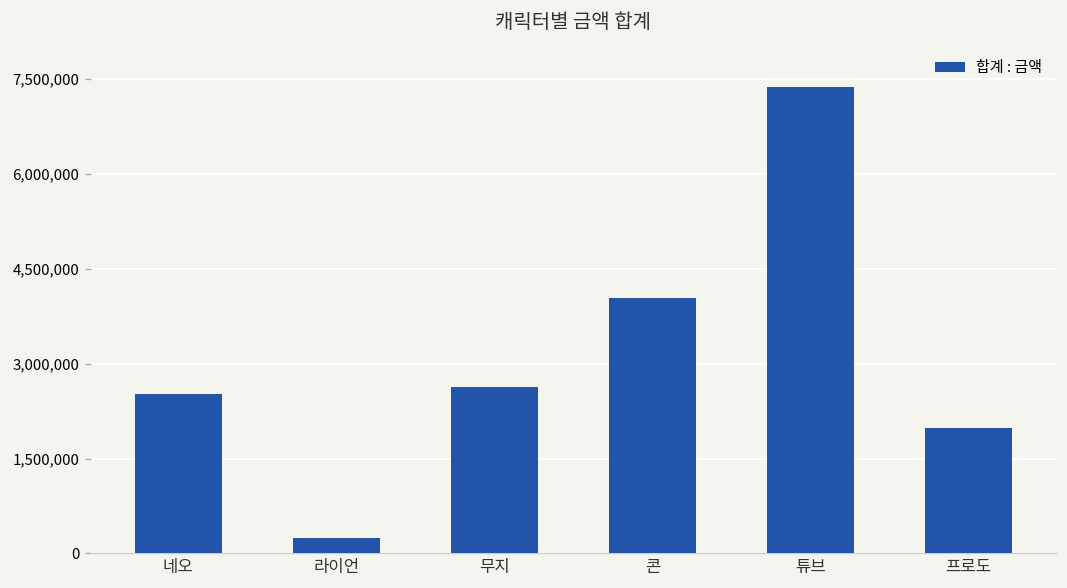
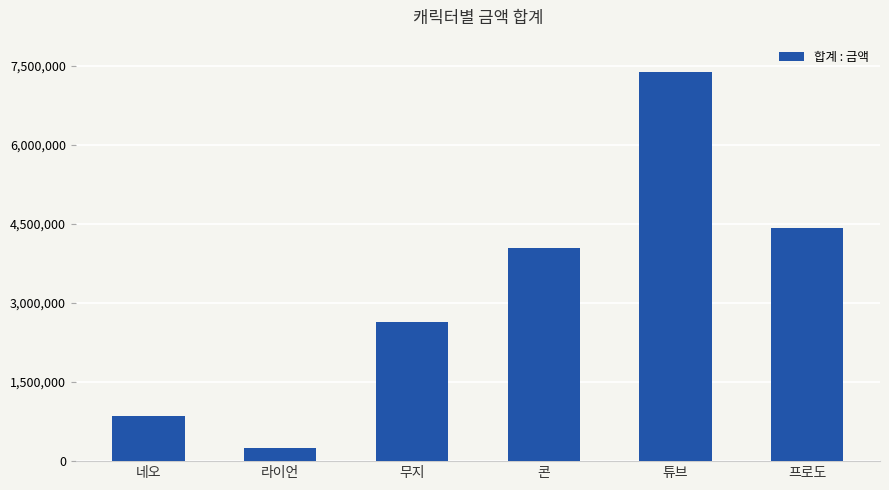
  {
-   "네오": "2,500,000",
+   "네오": "900,000",
    "라이언": "300,000",
    "무지": "2,600,000",
    "콘": "4,000,000",
    "튜브": "7,400,000",
-   "프로도": "2,000,000"
+   "프로도": "4,400,000"
  }
